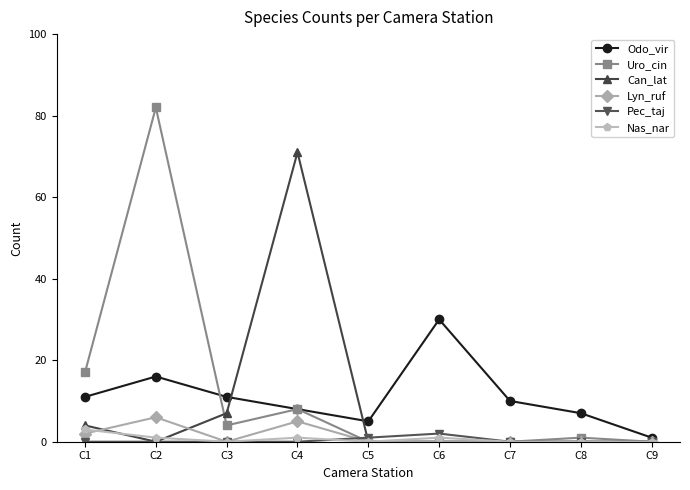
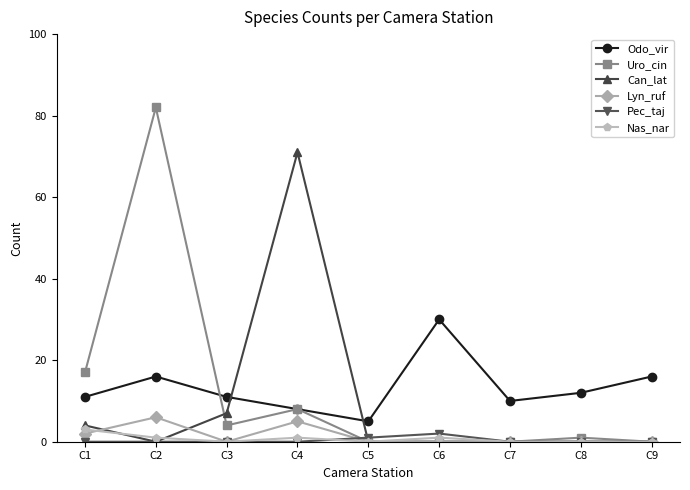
  {
    "Odo_vir": {
      "C1": 11,
      "C2": 16,
      "C3": 11,
      "C5": 5,
      "C6": 30,
      "C7": 10,
-     "C8": 7,
-     "C9": 1
+     "C8": 12,
+     "C9": 16
    }
  }
